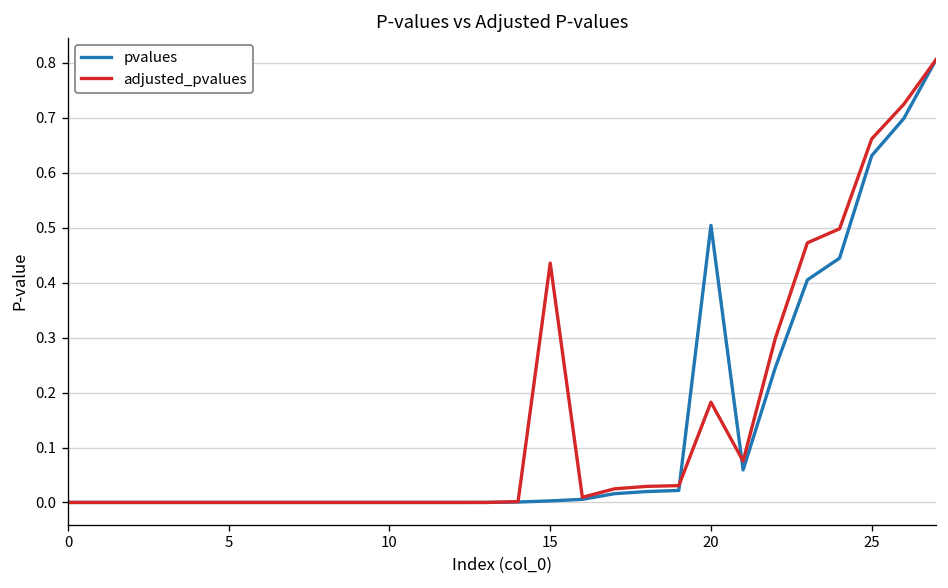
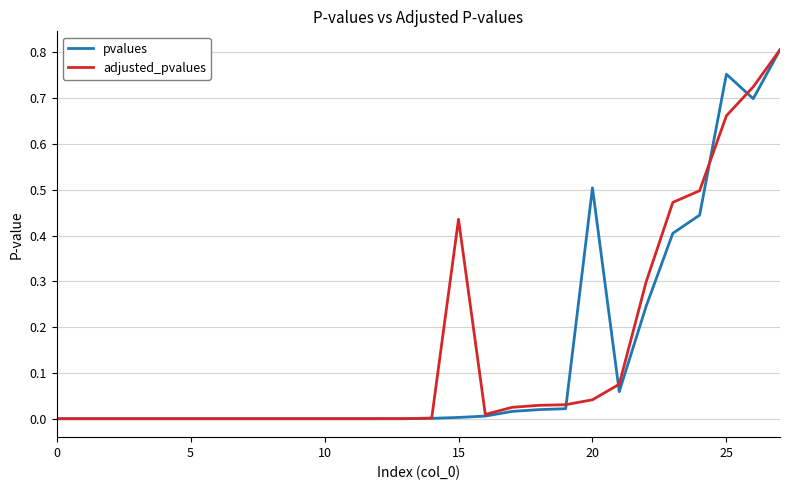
  {
    "pvalues": {
      "15": 0.00,
      "20": 0.50,
-     "25": 0.63
+     "25": 0.75
    },
    "adjusted_pvalues": {
      "15": 0.44,
-     "20": 0.18,
+     "20": 0.04,
      "25": 0.66
    }
  }
